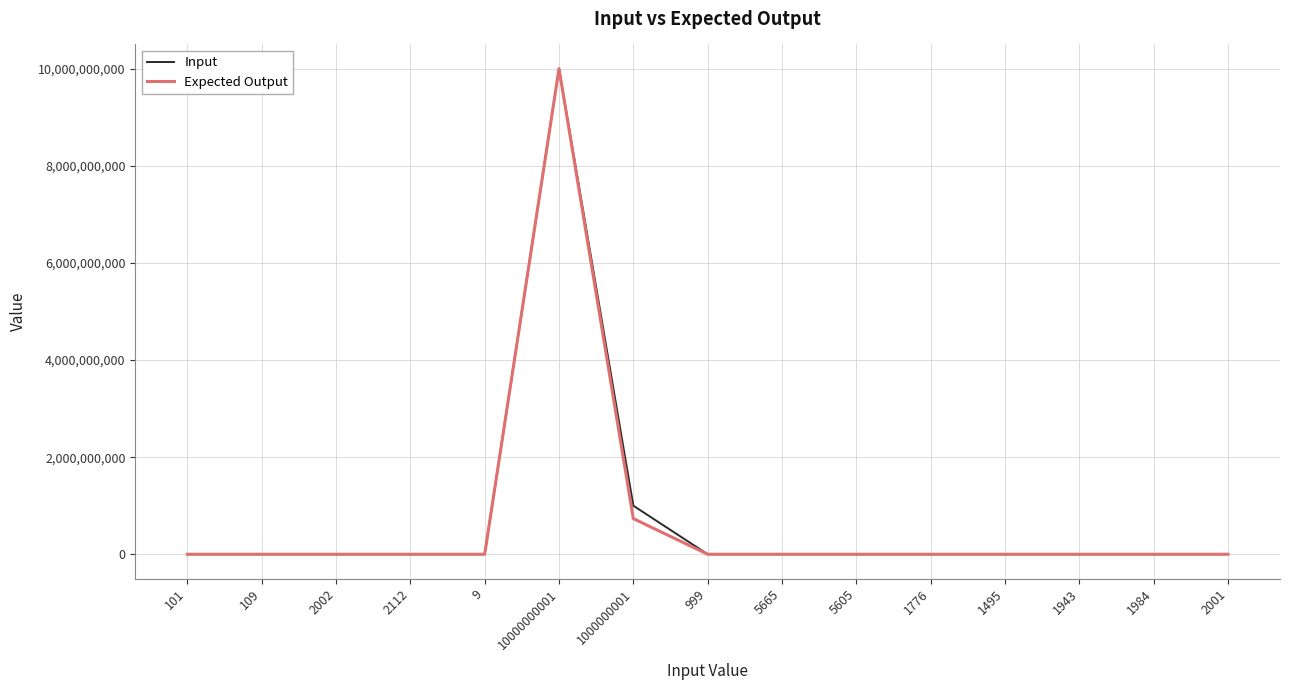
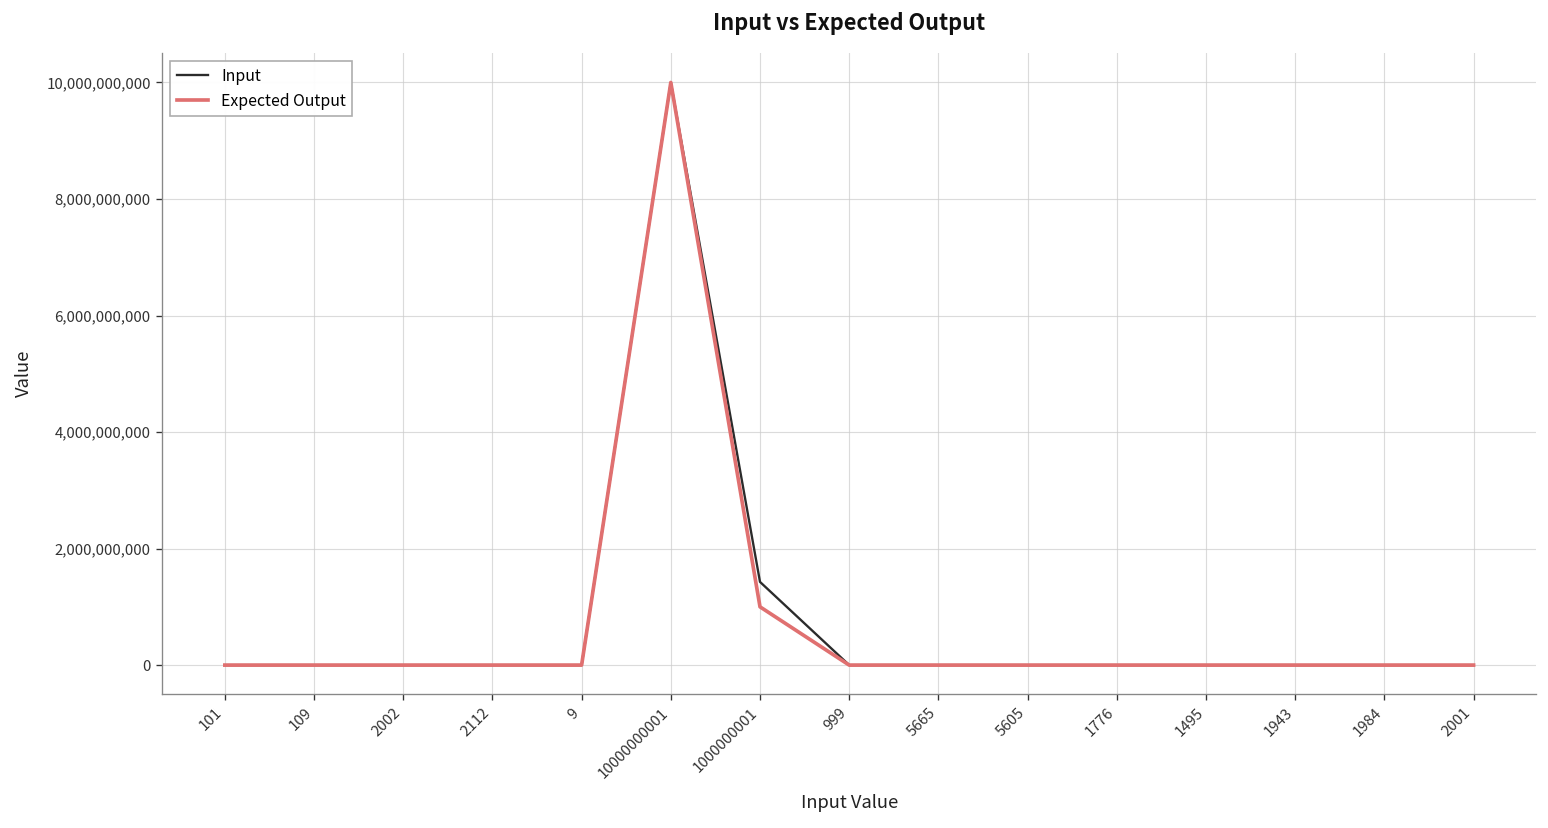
  {
    "Input": {
-     "1000000001": "1,000,000,000"
+     "1000000001": "1,400,000,000"
    },
    "Expected Output": {
-     "1000000001": "700,000,000"
+     "1000000001": "1,000,000,000"
    }
  }
